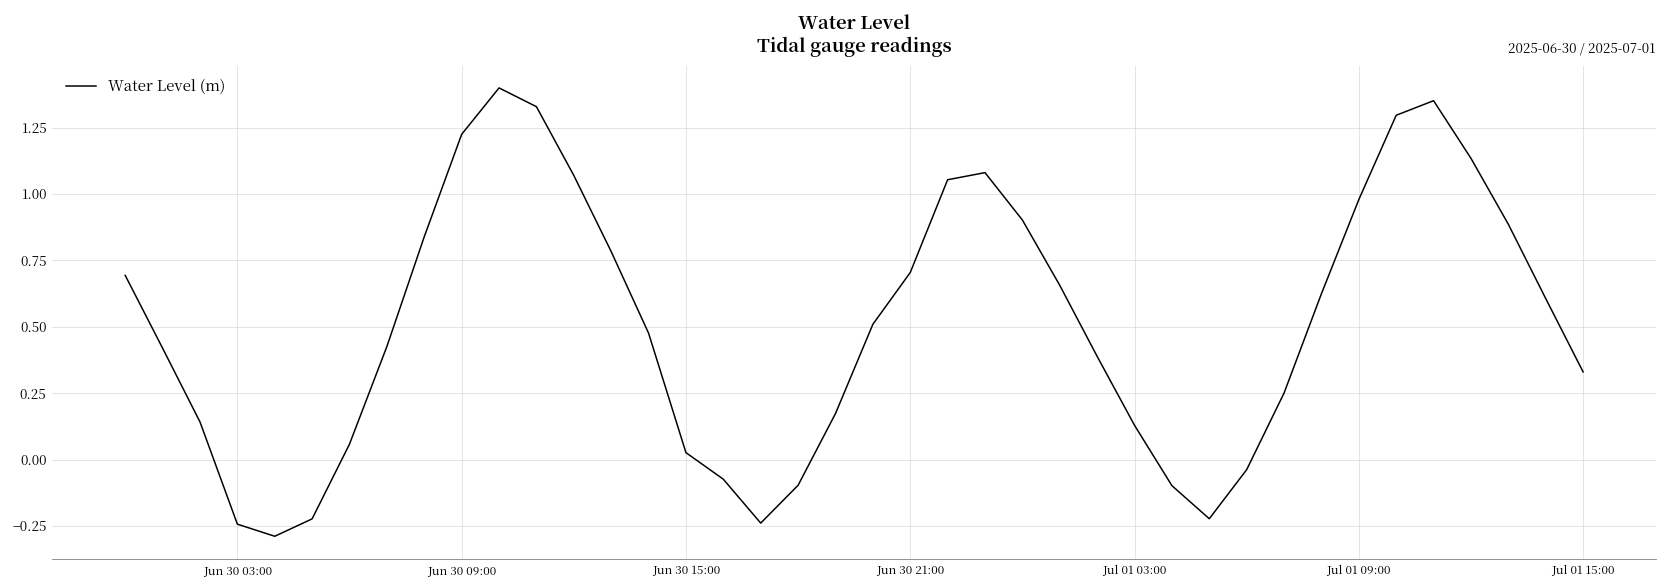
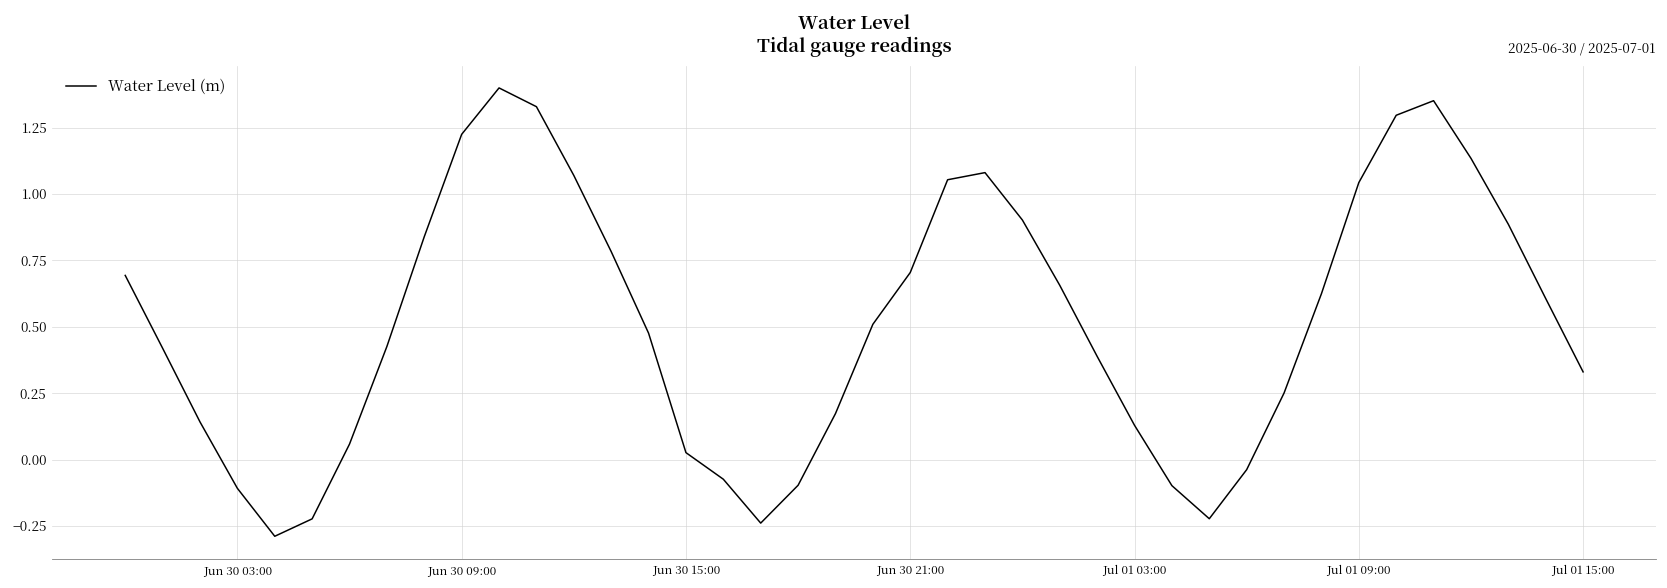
  {
-   "Jun 30 03:00": -0.24,
+   "Jun 30 03:00": -0.11,
    "Jun 30 09:00": 1.22,
    "Jun 30 15:00": 0.03,
    "Jun 30 21:00": 0.70,
    "Jul 01 03:00": 0.13,
-   "Jul 01 09:00": 0.98,
+   "Jul 01 09:00": 1.04,
    "Jul 01 15:00": 0.33
  }
